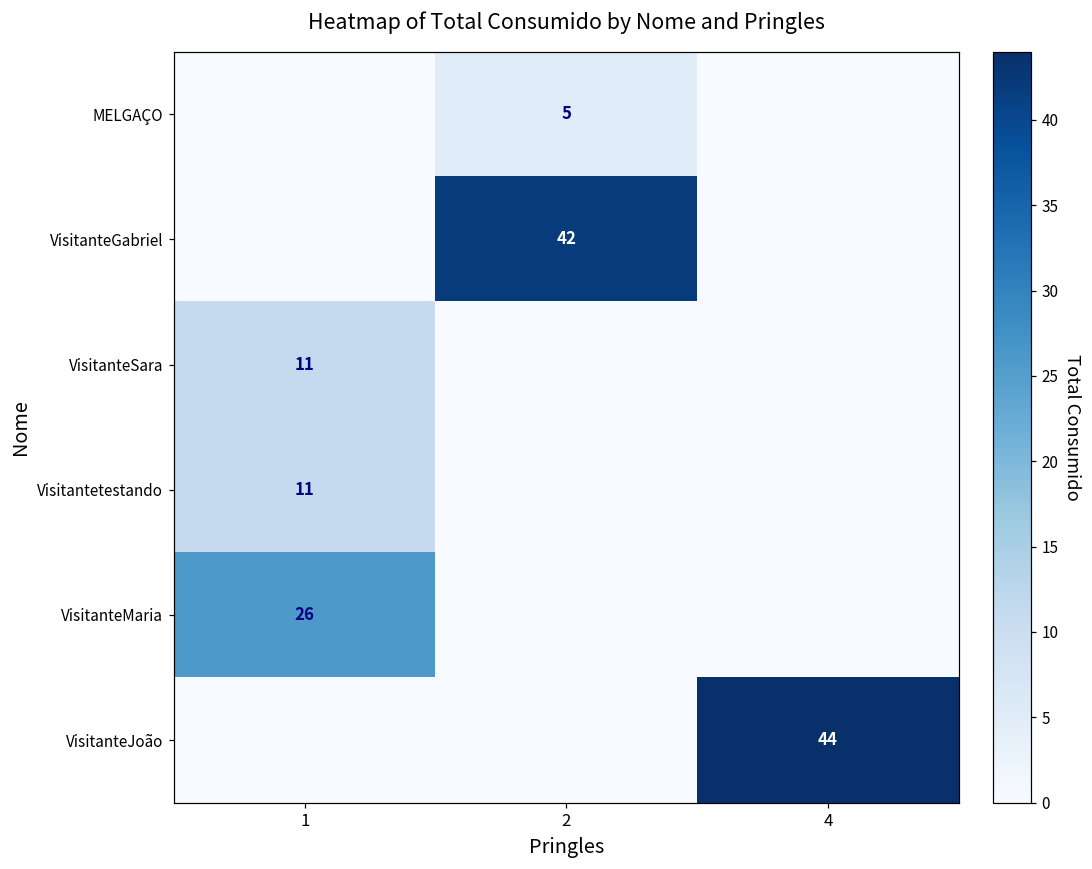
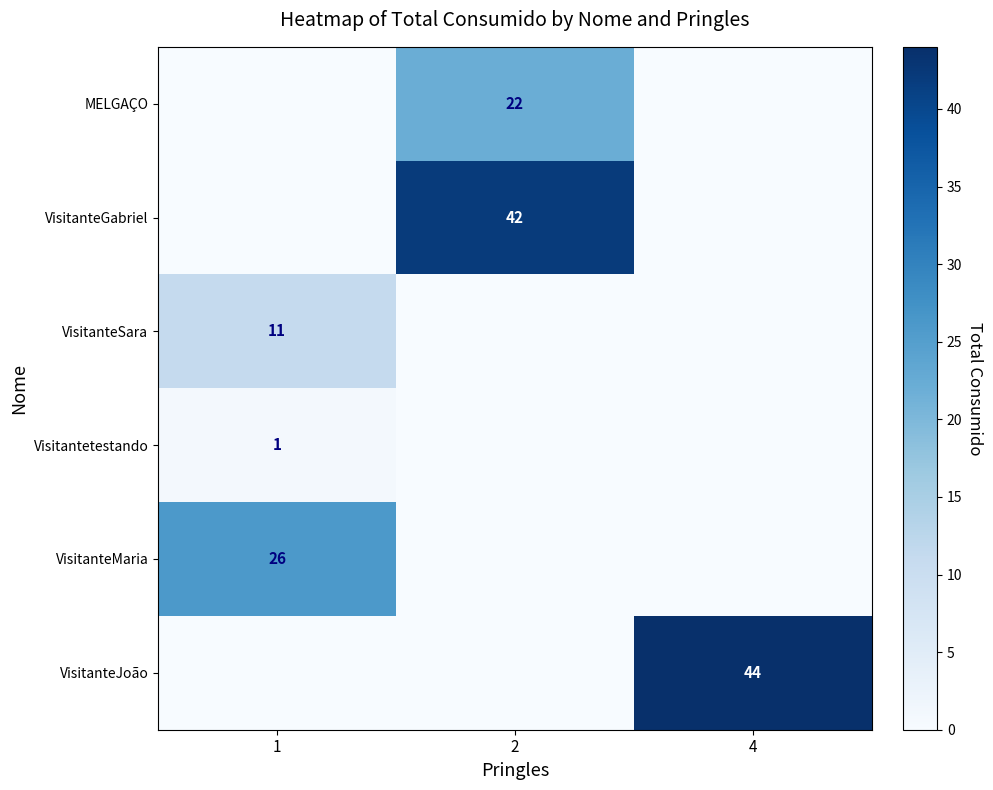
  {
    "MELGAÇO": {
-     "2": 5
+     "2": 22
    },
    "VisitanteGabriel": {
      "2": 42
    },
    "VisitanteSara": {
      "1": 11
    },
    "Visitantetestando": {
-     "1": 11
+     "1": 1
    },
    "VisitanteMaria": {
      "1": 26
    },
    "VisitanteJoão": {
      "4": 44
    }
  }
